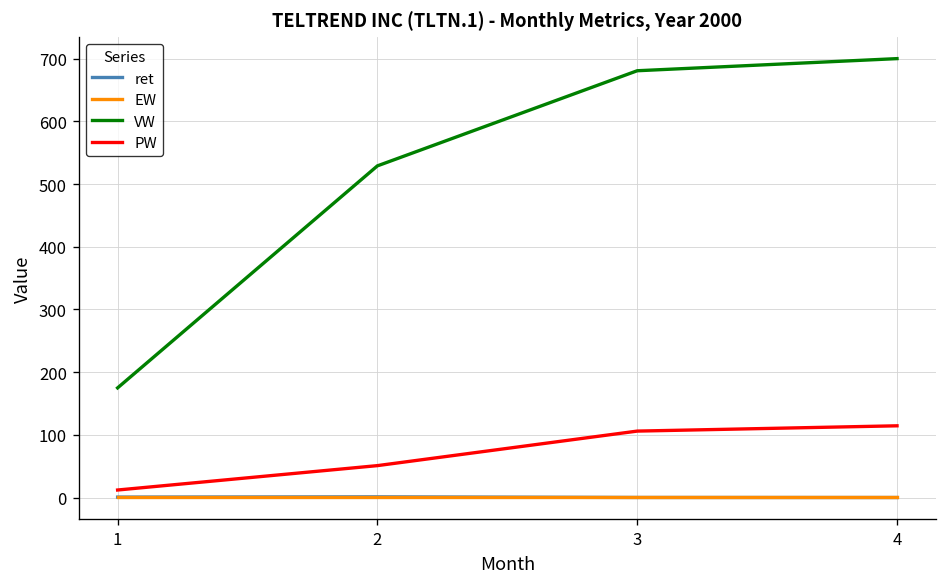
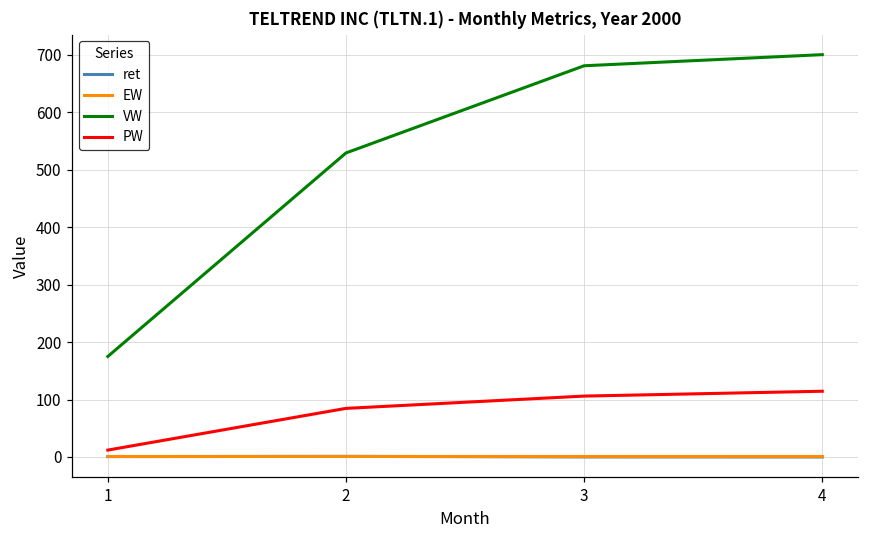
  {
    "EW": {
      "1": 0,
      "2": 0,
      "3": 0,
      "4": 0
    },
    "VW": {
      "1": 170,
      "2": 530,
      "3": 680,
      "4": 700
    },
    "PW": {
      "1": 10,
-     "2": 50,
+     "2": 80,
      "3": 110,
      "4": 110
    }
  }
